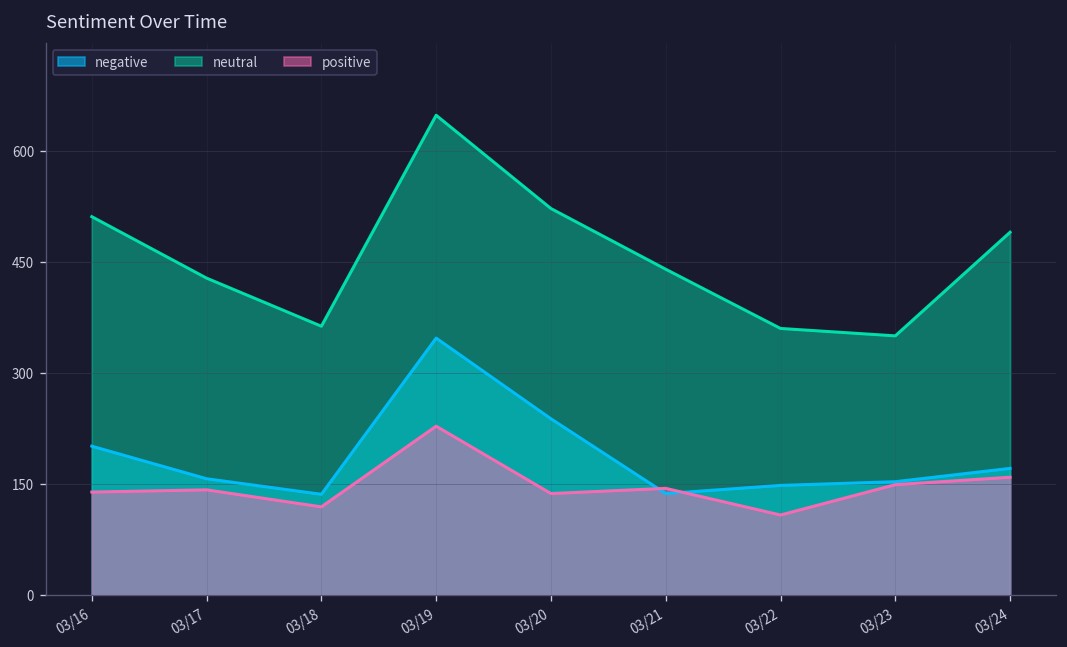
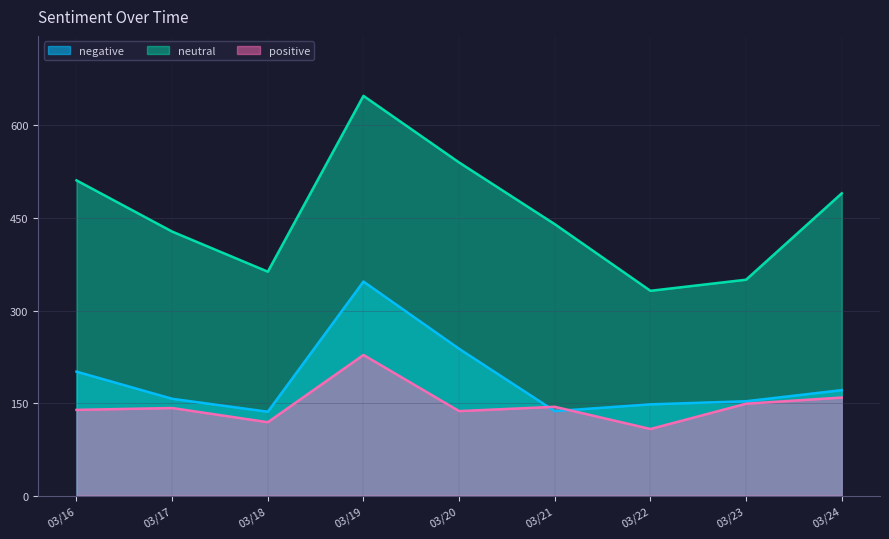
  {
    "negative": {
      "03/16": 200,
      "03/17": 160,
      "03/18": 140,
      "03/19": 350,
      "03/20": 240,
      "03/21": 140,
      "03/22": 150,
      "03/24": 170
    },
    "neutral": {
      "03/16": 510,
      "03/17": 430,
      "03/18": 360,
      "03/19": 650,
-     "03/20": 520,
+     "03/20": 540,
      "03/21": 440,
-     "03/22": 360,
+     "03/22": 330,
      "03/23": 350,
      "03/24": 490
    },
    "positive": {
      "03/16": 140,
      "03/17": 140,
      "03/18": 120,
      "03/19": 230,
      "03/20": 140,
      "03/21": 140,
      "03/22": 110,
      "03/24": 160
    }
  }
